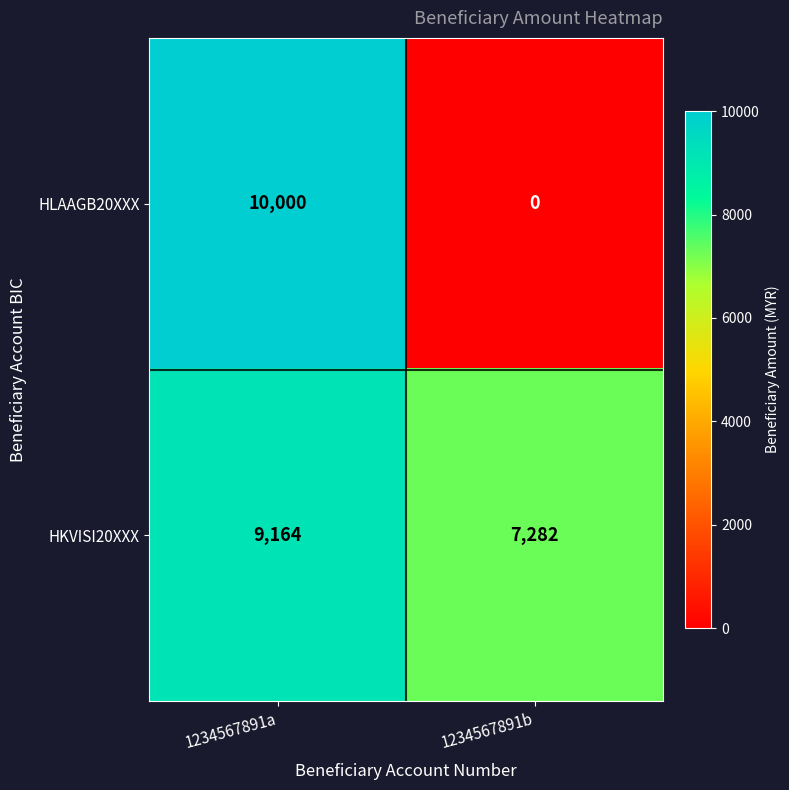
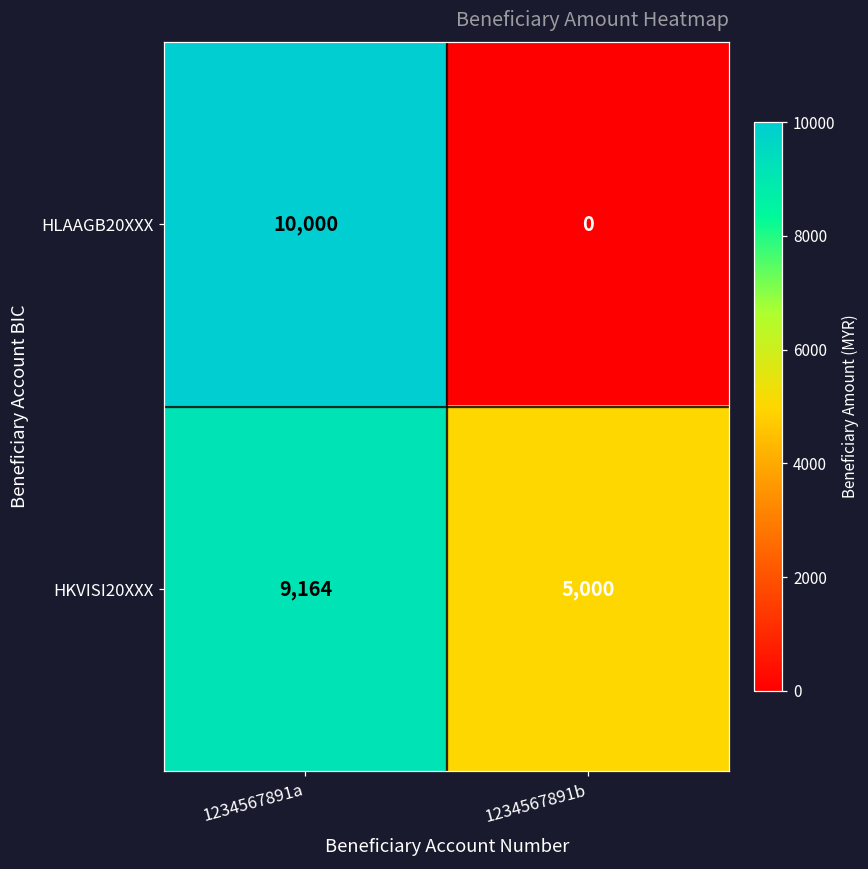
  {
    "HLAAGB20XXX": {
      "1234567891a": "10,000",
      "1234567891b": "0"
    },
    "HKVISI20XXX": {
      "1234567891a": "9,164",
-     "1234567891b": "7,282"
+     "1234567891b": "5,000"
    }
  }
